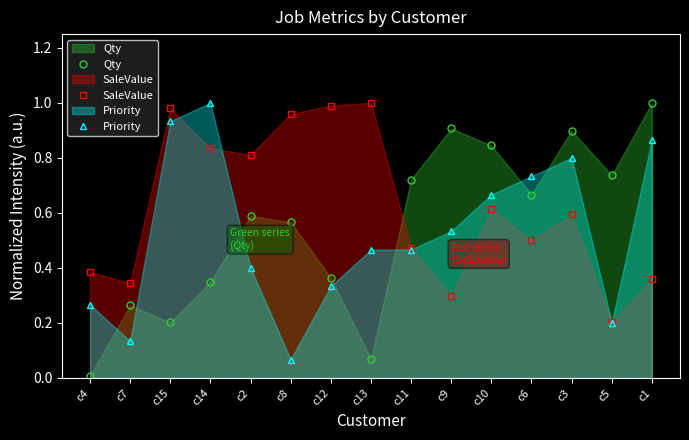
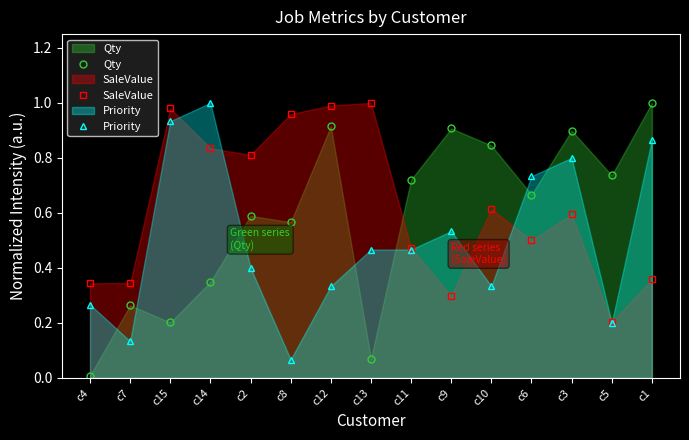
  {
    "Qty": {
      "c4": 0.01,
      "c7": 0.26,
      "c15": 0.20,
      "c14": 0.35,
      "c2": 0.59,
      "c8": 0.57,
-     "c12": 0.36,
+     "c12": 0.91,
      "c13": 0.07,
      "c11": 0.72,
      "c9": 0.91,
      "c10": 0.84,
      "c6": 0.67,
      "c3": 0.90,
      "c5": 0.74,
      "c1": 1.00
    },
    "SaleValue": {
-     "c4": 0.39,
+     "c4": 0.34,
      "c7": 0.34,
      "c15": 0.98,
      "c14": 0.84,
      "c2": 0.81,
      "c8": 0.96,
      "c12": 0.99,
      "c13": 1.00,
      "c9": 0.30,
      "c10": 0.61,
      "c6": 0.50,
      "c3": 0.59,
      "c1": 0.36
    },
    "Priority": {
      "c4": 0.27,
      "c7": 0.13,
      "c15": 0.93,
      "c14": 1.00,
      "c2": 0.40,
      "c8": 0.07,
      "c12": 0.33,
      "c13": 0.47,
      "c9": 0.53,
-     "c10": 0.67,
+     "c10": 0.33,
      "c6": 0.73,
      "c3": 0.80,
      "c1": 0.87
    }
  }
